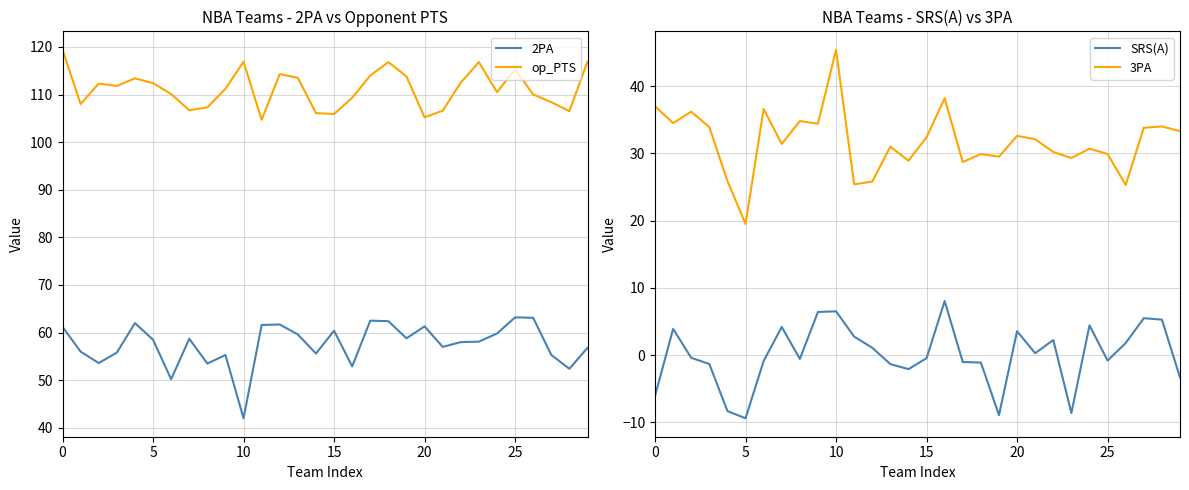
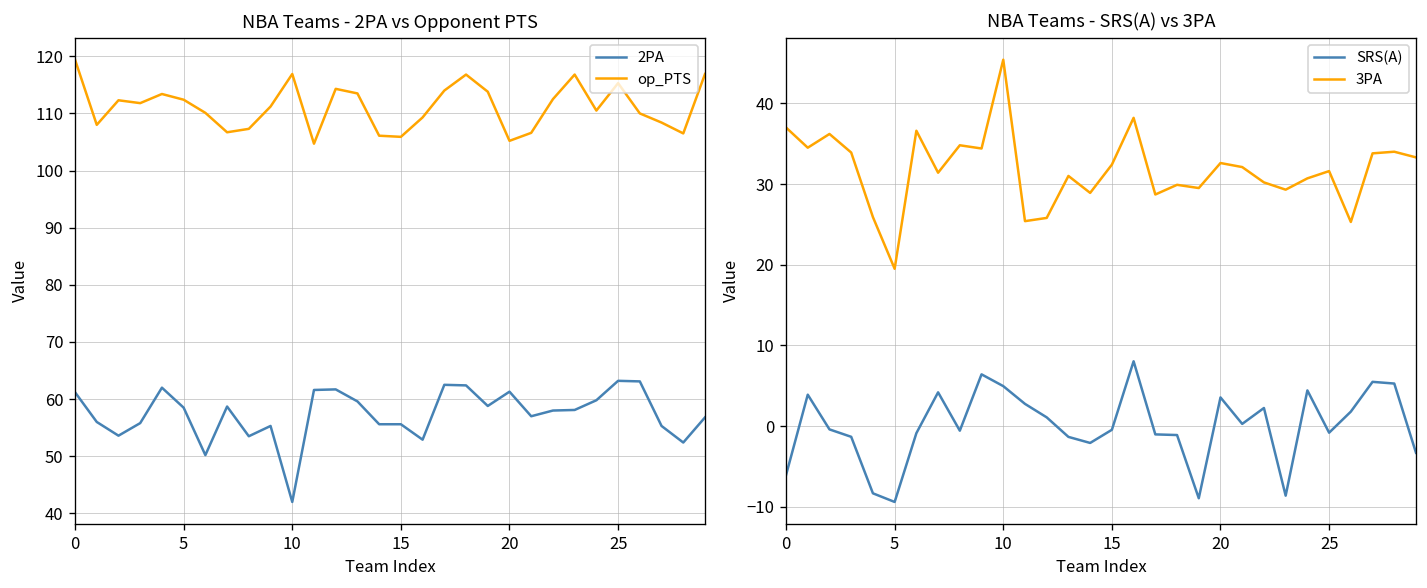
  {
    "NBA Teams - 2PA vs Opponent PTS": {
      "2PA": {
        "0": 61,
        "5": 59,
        "10": 42,
-       "15": 60,
+       "15": 56,
        "20": 61,
        "25": 63
      },
      "op_PTS": {
        "0": 119,
        "5": 112,
        "10": 117,
        "15": 106,
        "20": 105
      }
    },
    "NBA Teams - SRS(A) vs 3PA": {
      "SRS(A)": {
        "0": -6,
        "5": -9,
-       "10": 7,
+       "10": 5,
        "15": 0,
        "20": 4,
        "25": -1
      },
      "3PA": {
        "0": 37,
        "5": 20,
        "10": 45,
        "15": 32,
        "20": 33,
-       "25": 30
+       "25": 32
      }
    }
  }
